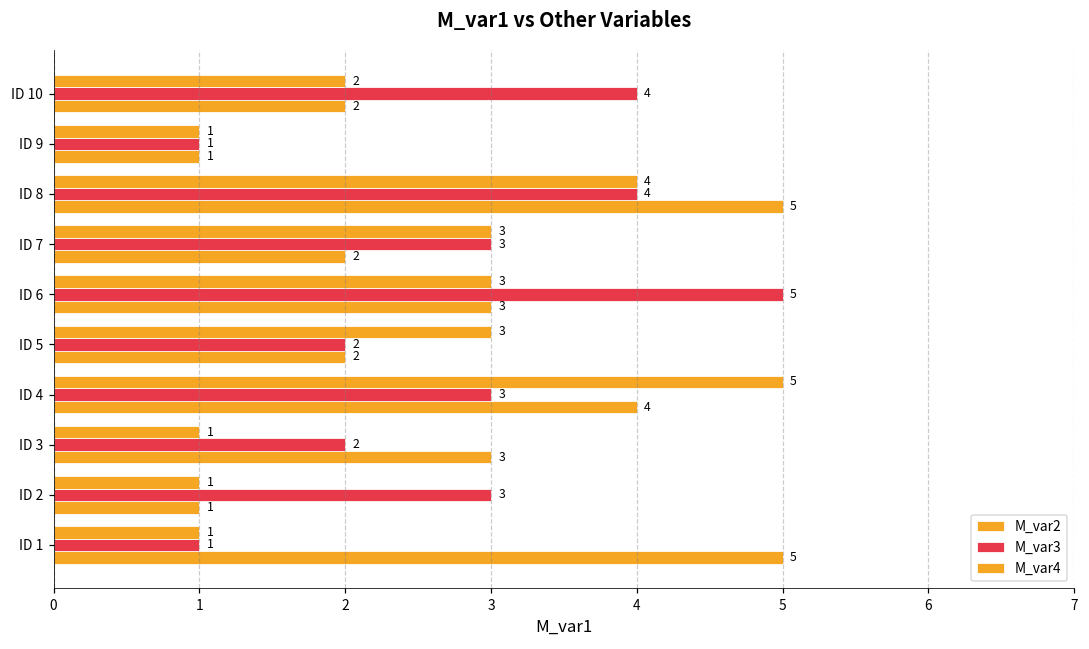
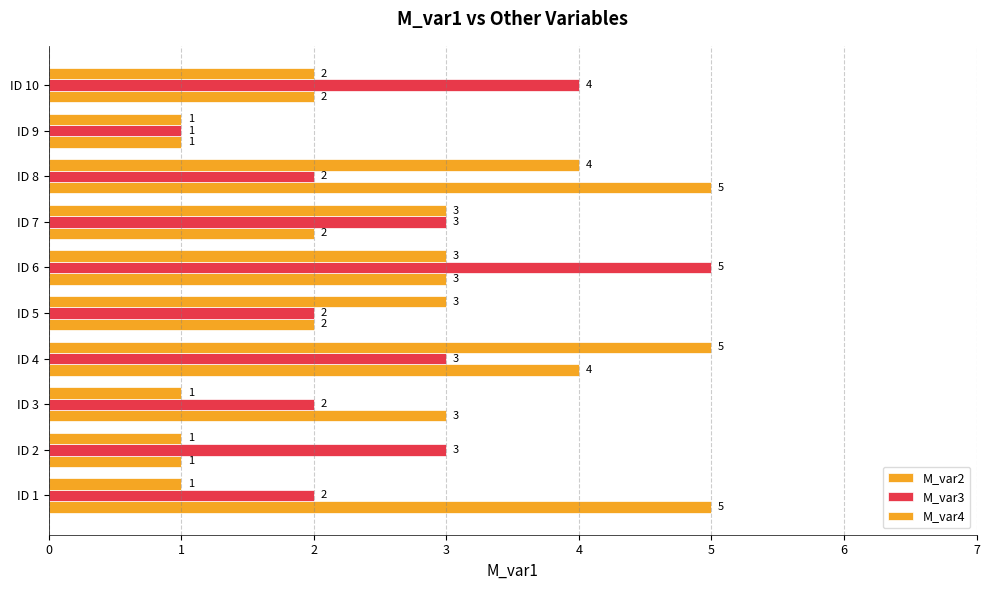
  {
    "M_var3": {
      "ID 10": 4,
      "ID 9": 1,
-     "ID 8": 4,
+     "ID 8": 2,
      "ID 7": 3,
      "ID 6": 5,
      "ID 5": 2,
      "ID 4": 3,
      "ID 3": 2,
      "ID 2": 3,
-     "ID 1": 1
+     "ID 1": 2
    }
  }
